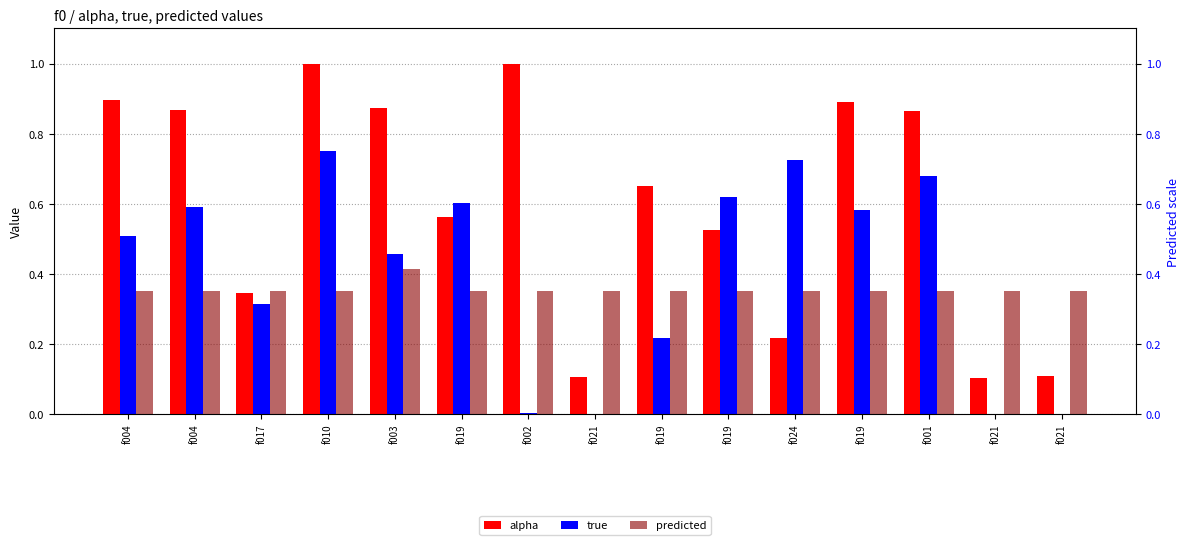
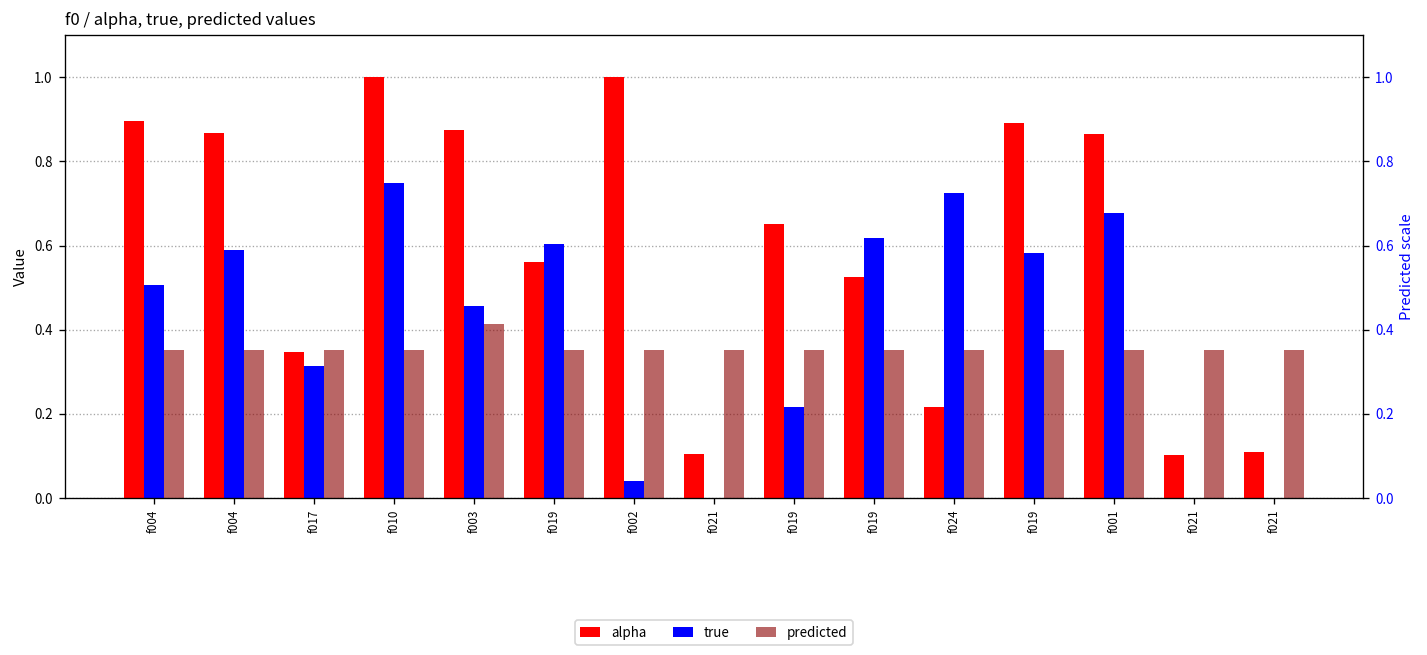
  {
    "alpha": {
      "f017": 0.35,
      "f010": 1.00,
      "f003": 0.87,
      "f002": 1.00,
      "f024": 0.22,
      "f001": 0.86
    },
    "true": {
      "f017": 0.31,
      "f010": 0.75,
      "f003": 0.46,
-     "f002": 0.00,
+     "f002": 0.04,
      "f024": 0.73,
      "f001": 0.68
    },
    "predicted": {
      "f017": 0.35,
      "f010": 0.35,
      "f003": 0.41,
      "f002": 0.35,
      "f024": 0.35,
      "f001": 0.35
    }
  }
